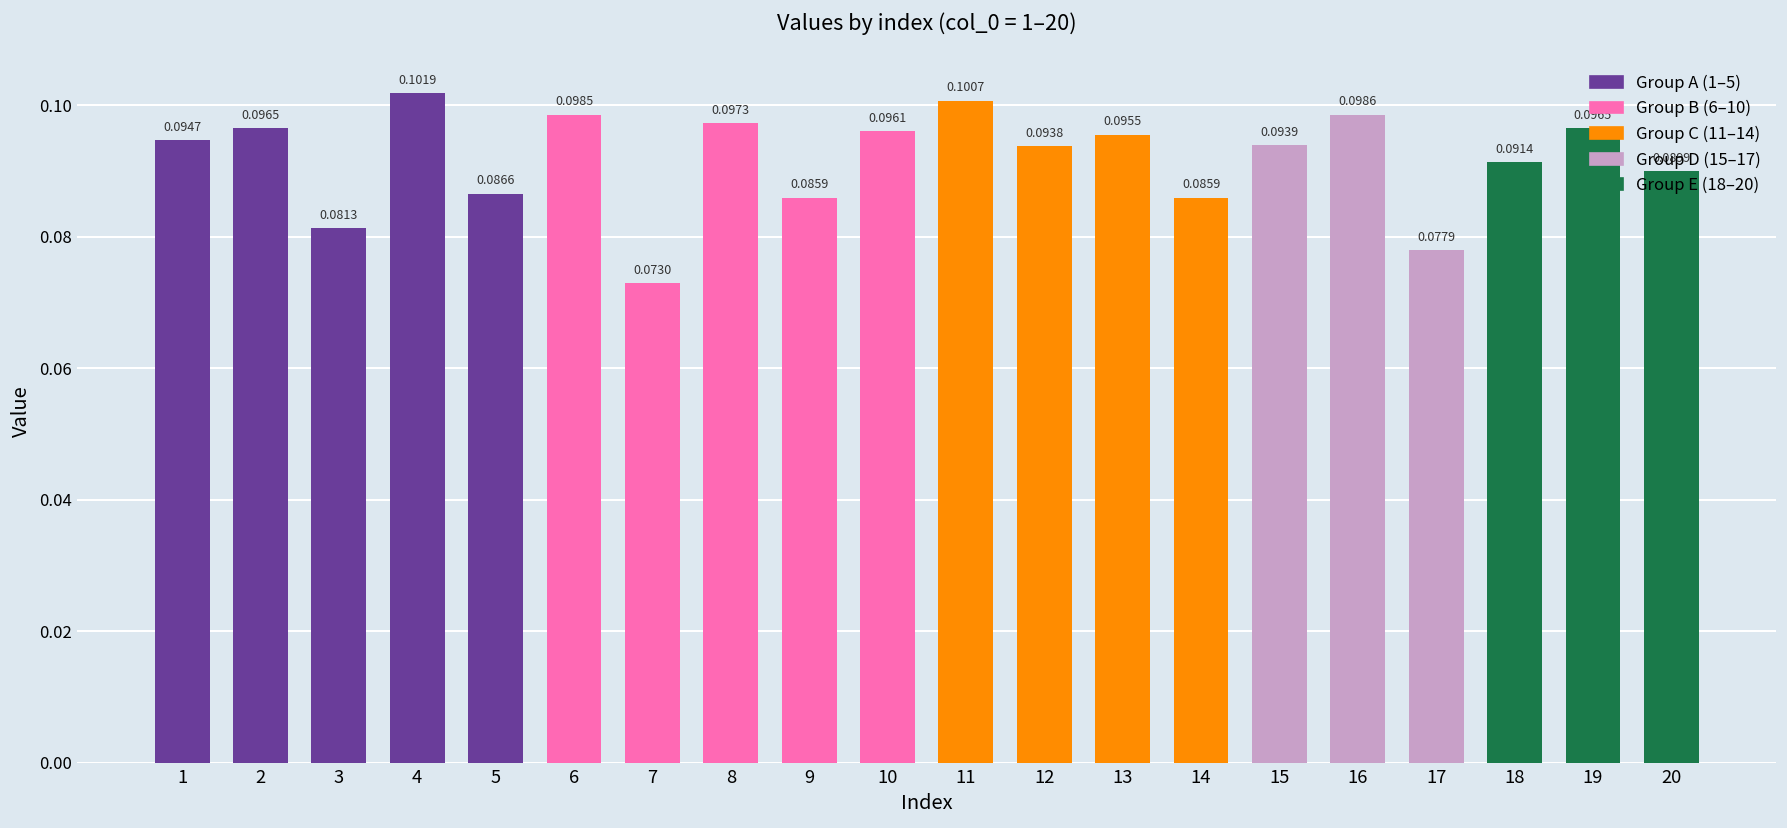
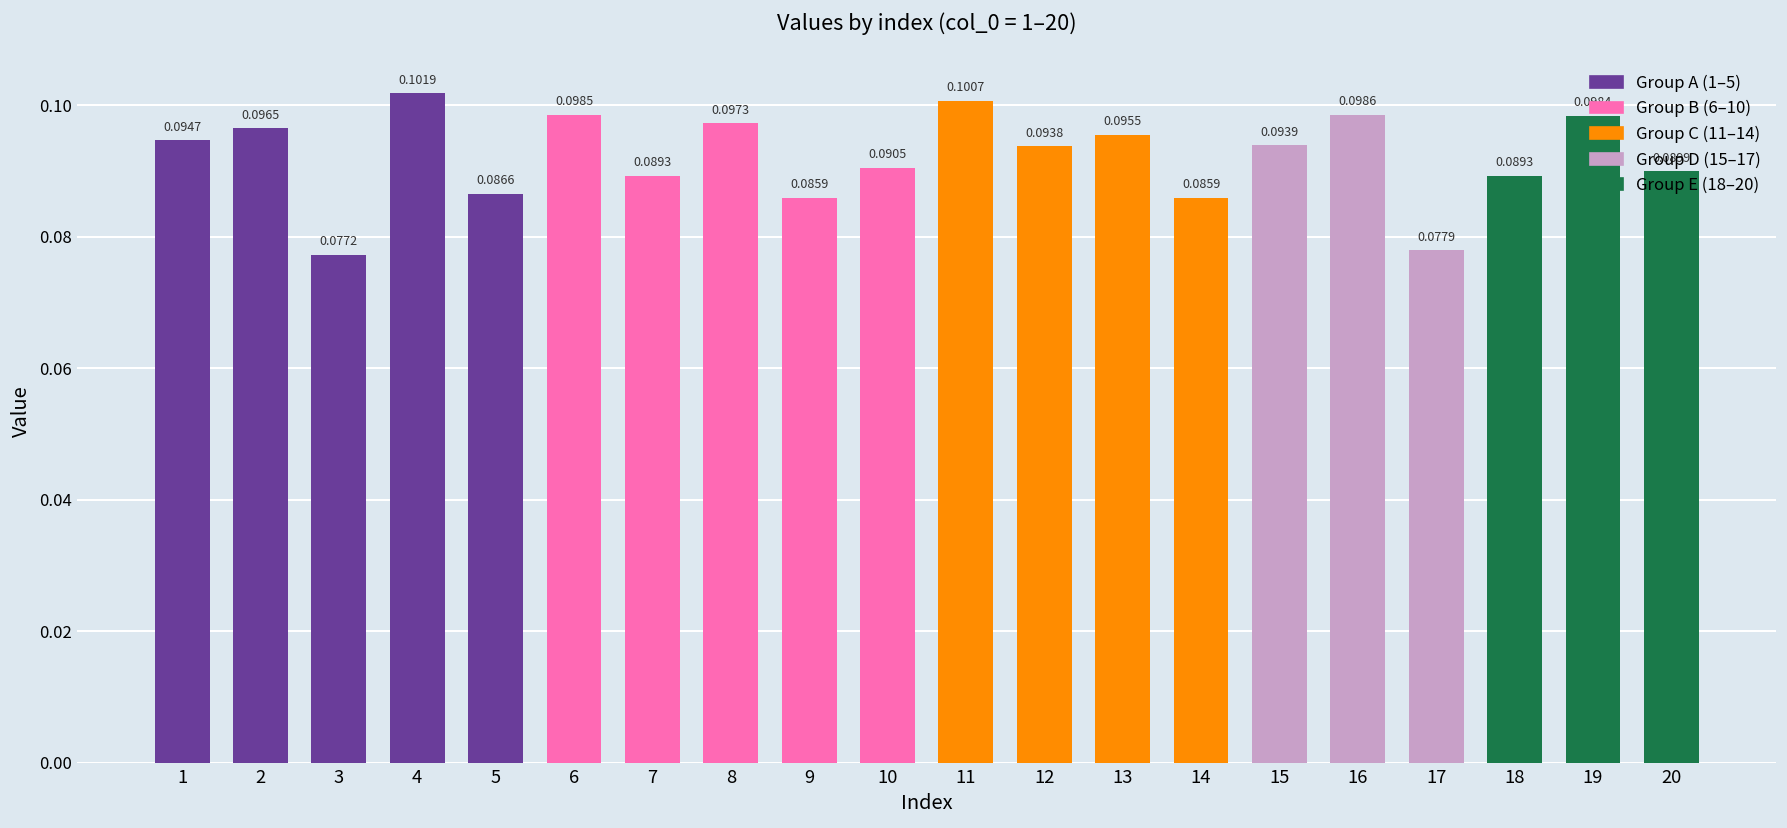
  {
    "1": 0.0947,
    "2": 0.0965,
-   "3": 0.0813,
+   "3": 0.0772,
    "4": 0.1019,
    "5": 0.0866,
    "6": 0.0985,
-   "7": 0.0730,
+   "7": 0.0893,
    "8": 0.0973,
    "9": 0.0859,
-   "10": 0.0961,
+   "10": 0.0905,
    "11": 0.1007,
    "12": 0.0938,
    "13": 0.0955,
    "14": 0.0859,
    "15": 0.0939,
    "16": 0.0986,
    "17": 0.0779,
-   "18": 0.0914,
-   "19": 0.0965,
+   "18": 0.0893,
+   "19": 0.0984,
    "20": 0.0899
  }
